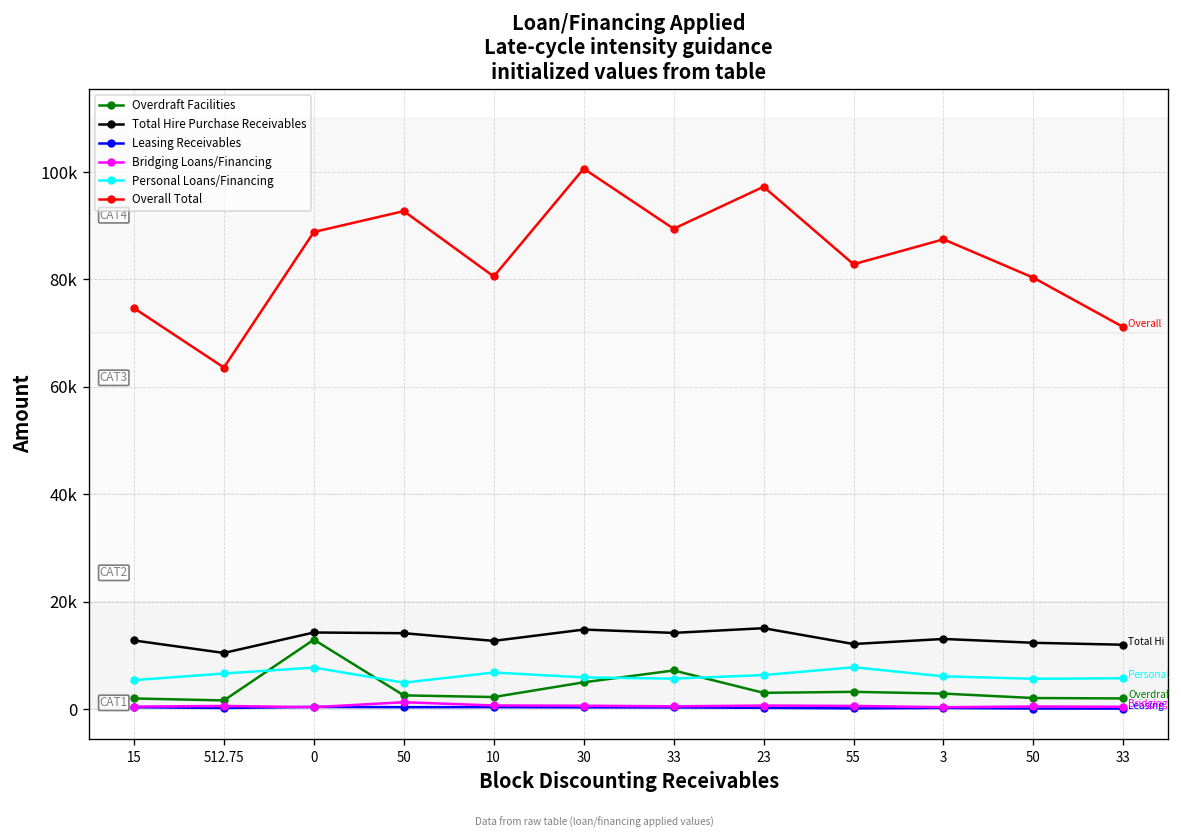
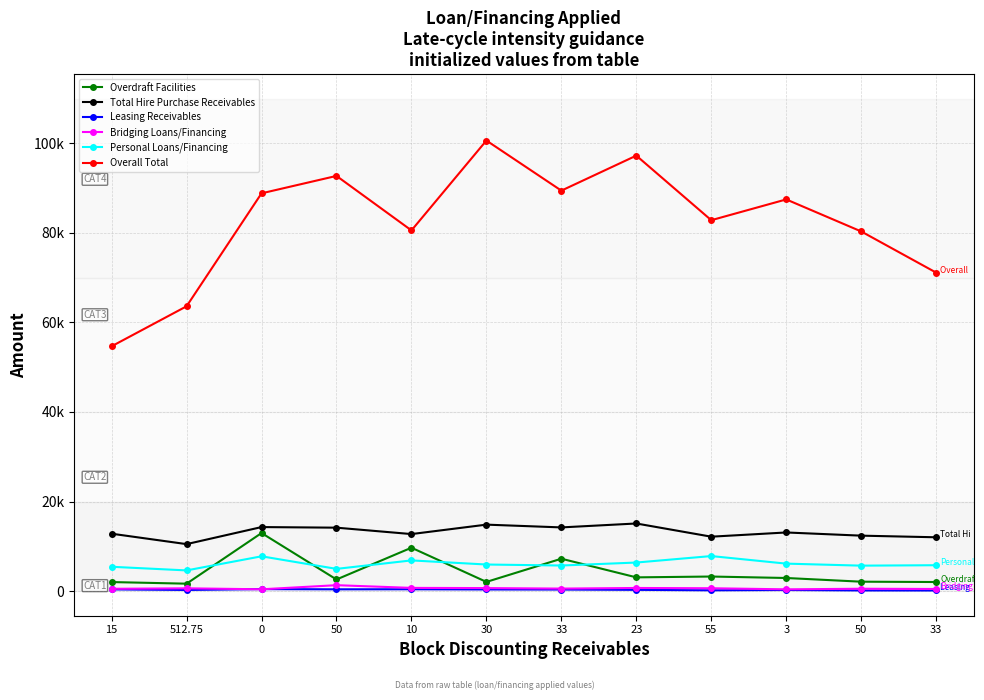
  {
    "Overdraft Facilities": {
      "15": 2000,
      "512.75": 2000,
      "0": 13000,
-     "10": 2000,
-     "30": 5000,
+     "10": 10000,
+     "30": 2000,
      "23": 3000,
      "55": 3000,
      "3": 3000
    },
    "Total Hire Purchase Receivables": {
      "15": 13000,
      "512.75": 10000,
      "0": 14000,
      "10": 13000,
      "30": 15000,
      "23": 15000,
      "55": 12000,
      "3": 13000
    },
    "Personal Loans/Financing": {
      "15": 5000,
-     "512.75": 7000,
+     "512.75": 5000,
      "0": 8000,
      "10": 7000,
      "30": 6000,
      "23": 6000,
      "55": 8000,
      "3": 6000
    },
    "Overall Total": {
-     "15": 75000,
+     "15": 55000,
      "512.75": 64000,
      "0": 89000,
      "10": 81000,
      "30": 101000,
      "23": 97000,
      "55": 83000,
      "3": 87000
    }
  }
